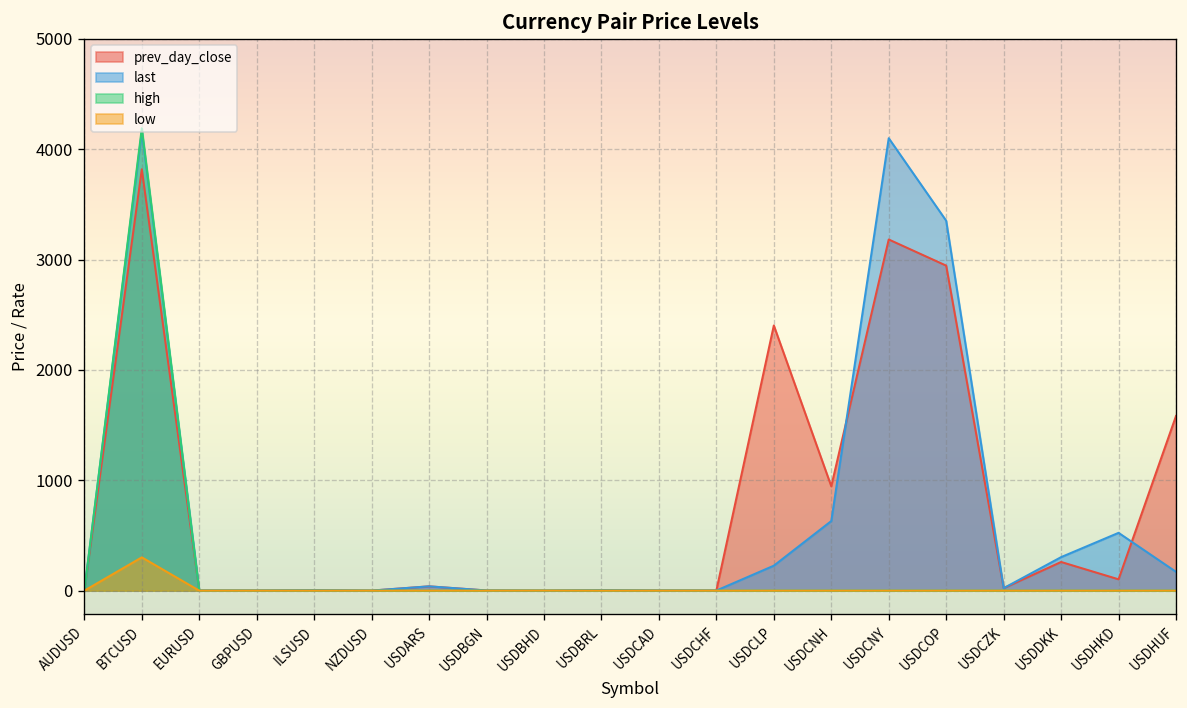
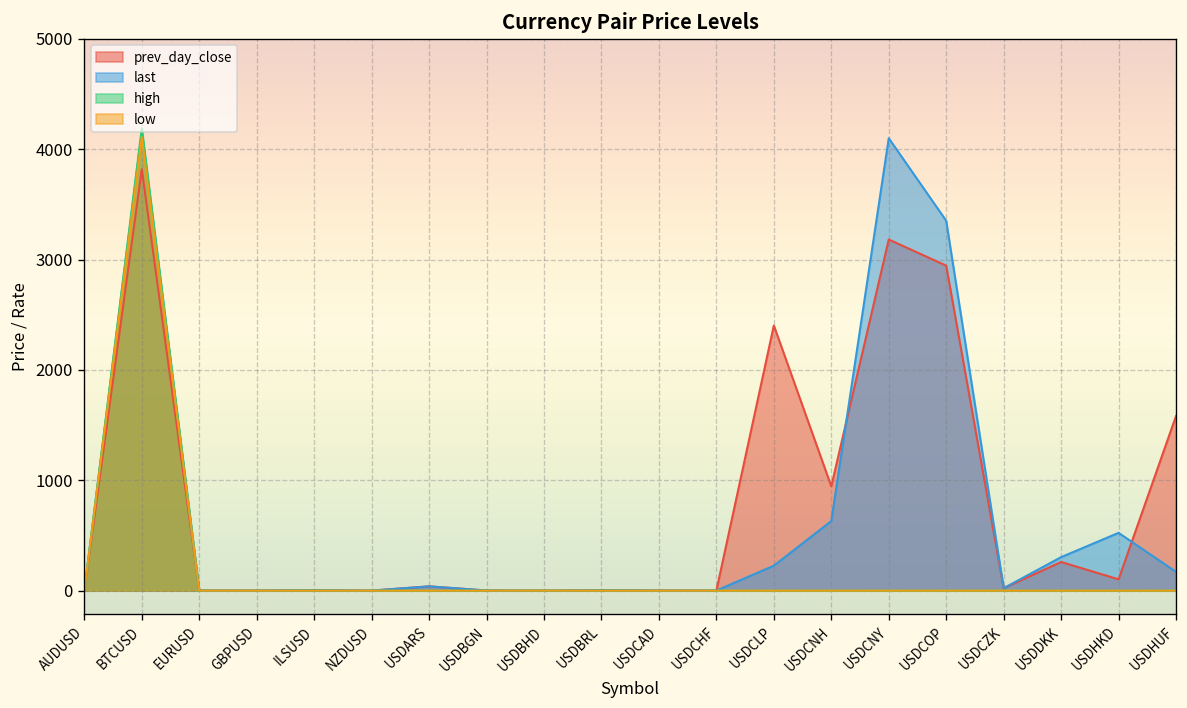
  {
    "prev_day_close": {
      "BTCUSD": 3800,
      "USDCLP": 2400,
      "USDCNH": 900,
      "USDCNY": 3200,
      "USDCOP": 2900,
      "USDDKK": 300,
      "USDHKD": 100,
      "USDHUF": 1600
    },
    "last": {
      "BTCUSD": 4200,
      "USDCLP": 200,
      "USDCNH": 600,
      "USDCNY": 4100,
      "USDCOP": 3400,
      "USDDKK": 300,
      "USDHKD": 500,
      "USDHUF": 200
    },
    "high": {
      "BTCUSD": 4200
    },
    "low": {
-     "BTCUSD": 300
+     "BTCUSD": 4100
    }
  }
